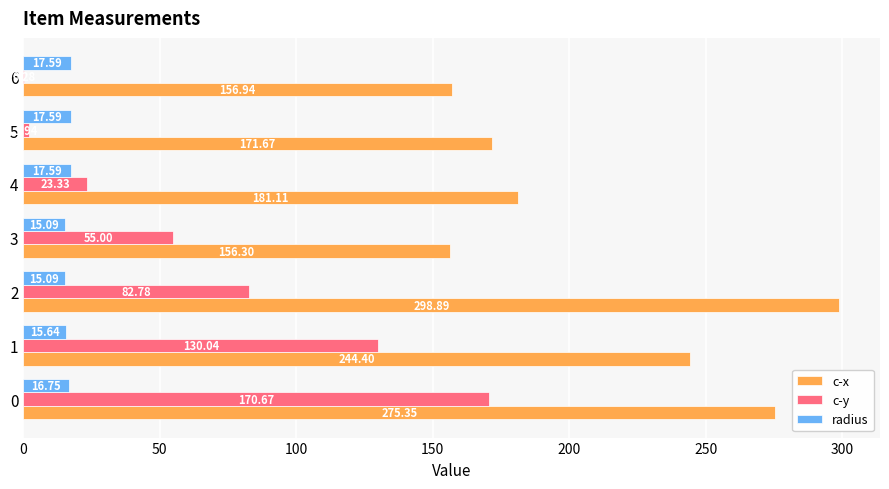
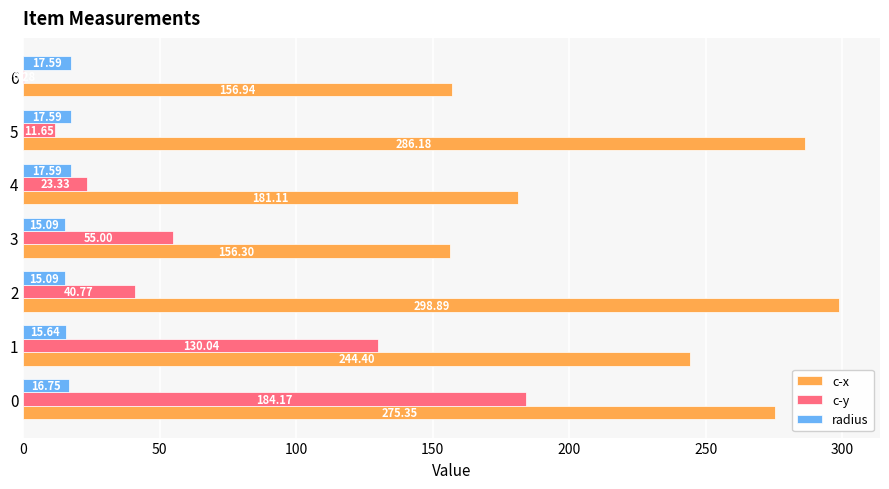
  {
    "c-x": {
      "6": 156.94,
-     "5": 171.67,
+     "5": 286.18,
      "4": 181.11,
      "3": 156.30,
      "2": 298.89,
      "1": 244.40,
      "0": 275.35
    },
    "c-y": {
-     "5": 2,
+     "5": 12,
      "4": 23.33,
      "3": 55.00,
-     "2": 82.78,
+     "2": 40.77,
      "1": 130.04,
-     "0": 170.67
+     "0": 184.17
    },
    "radius": {
      "6": 17.59,
      "5": 17.59,
      "4": 17.59,
      "3": 15.09,
      "2": 15.09,
      "1": 15.64,
      "0": 16.75
    }
  }
